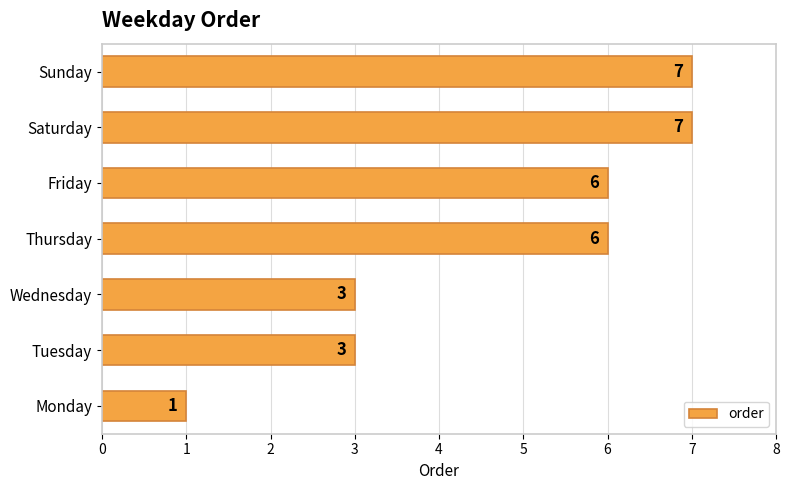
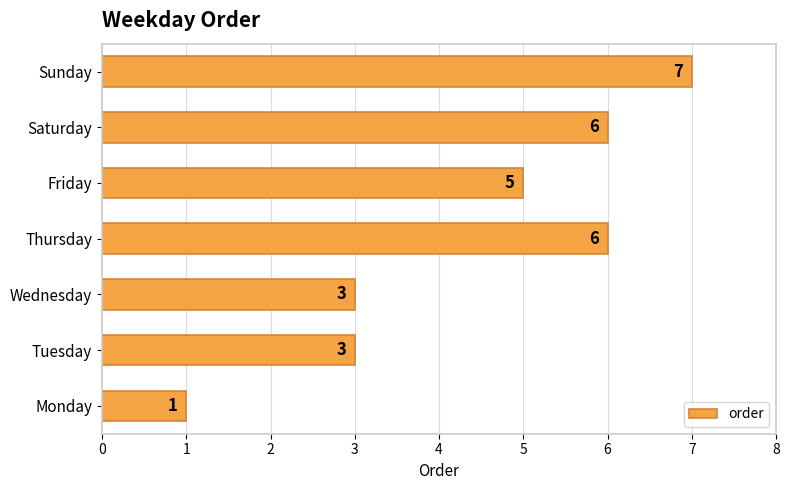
  {
    "Sunday": 7,
-   "Saturday": 7,
-   "Friday": 6,
+   "Saturday": 6,
+   "Friday": 5,
    "Thursday": 6,
    "Wednesday": 3,
    "Tuesday": 3,
    "Monday": 1
  }
